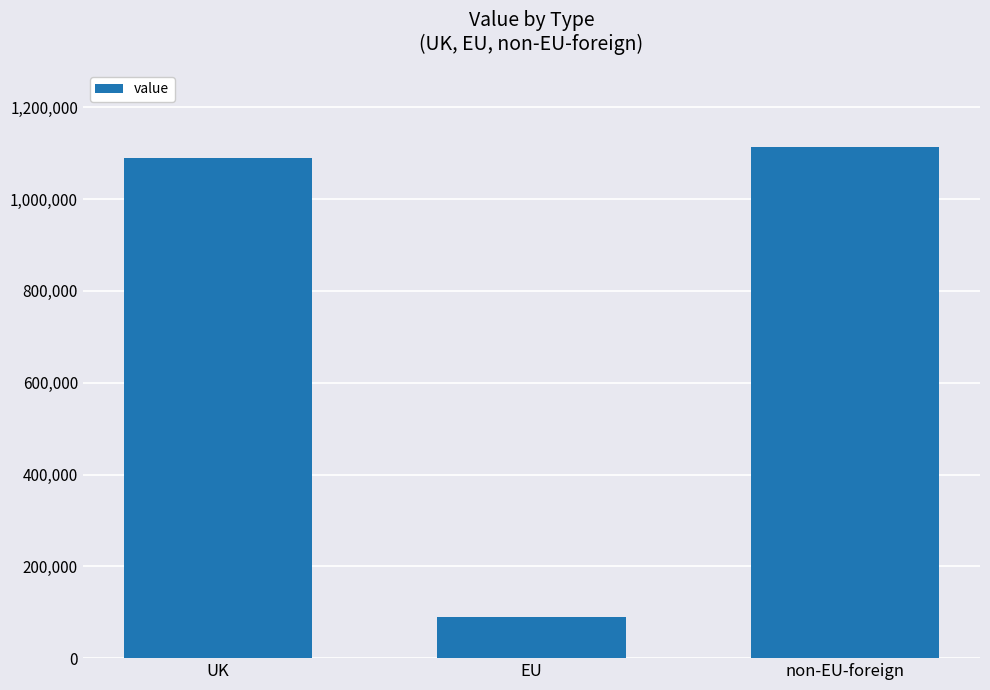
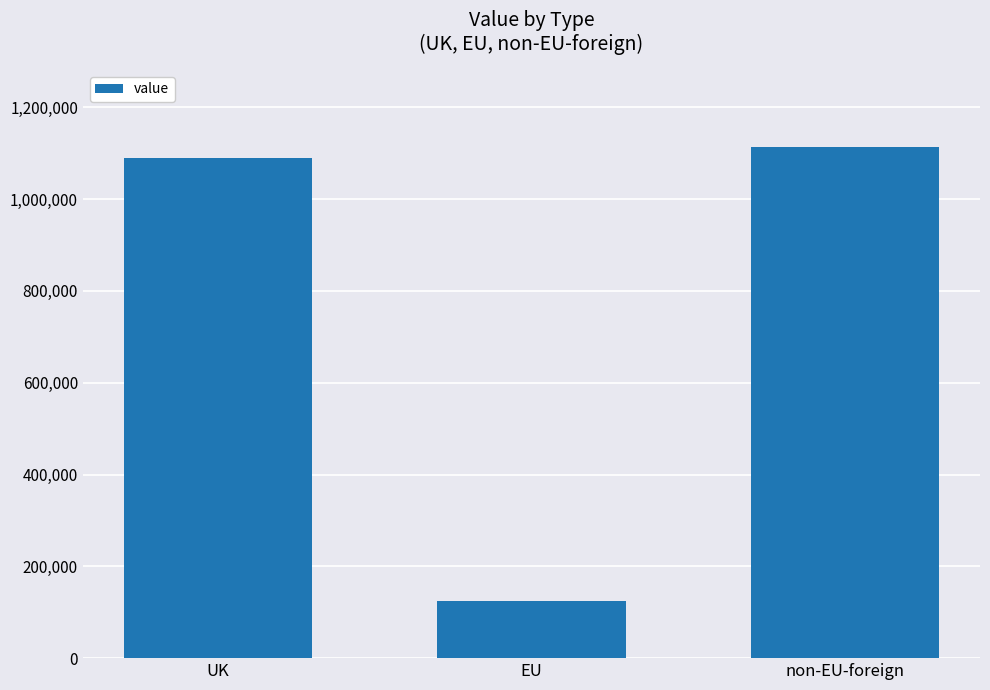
  {
    "UK": "1,090,000",
-   "EU": "90,000",
+   "EU": "120,000",
    "non-EU-foreign": "1,110,000"
  }
